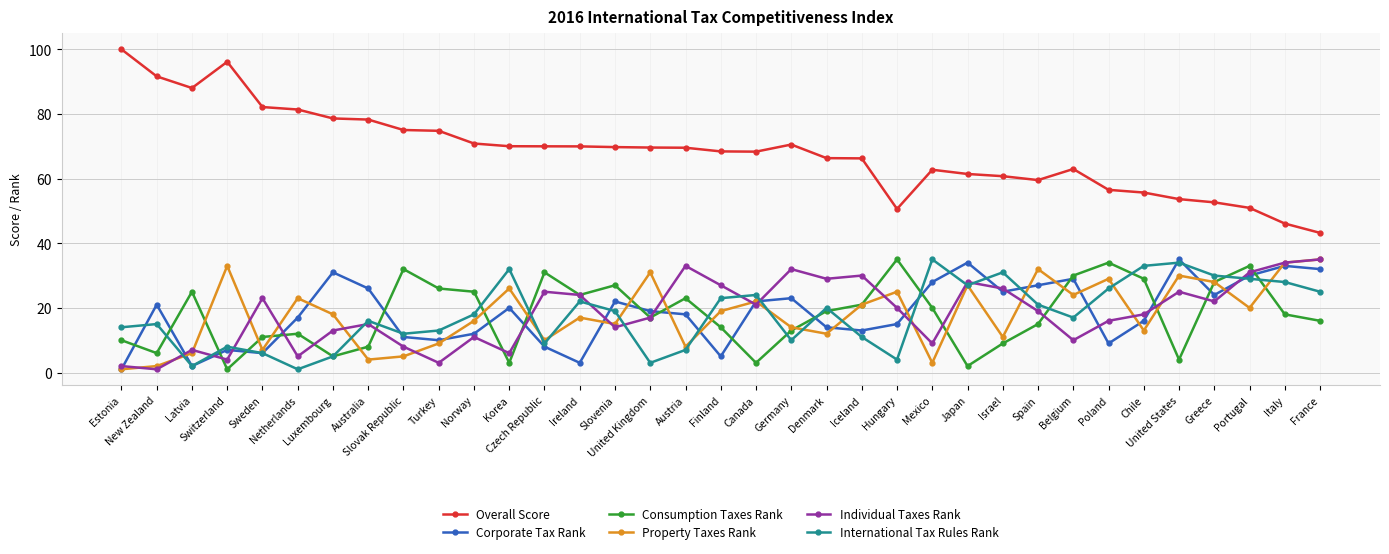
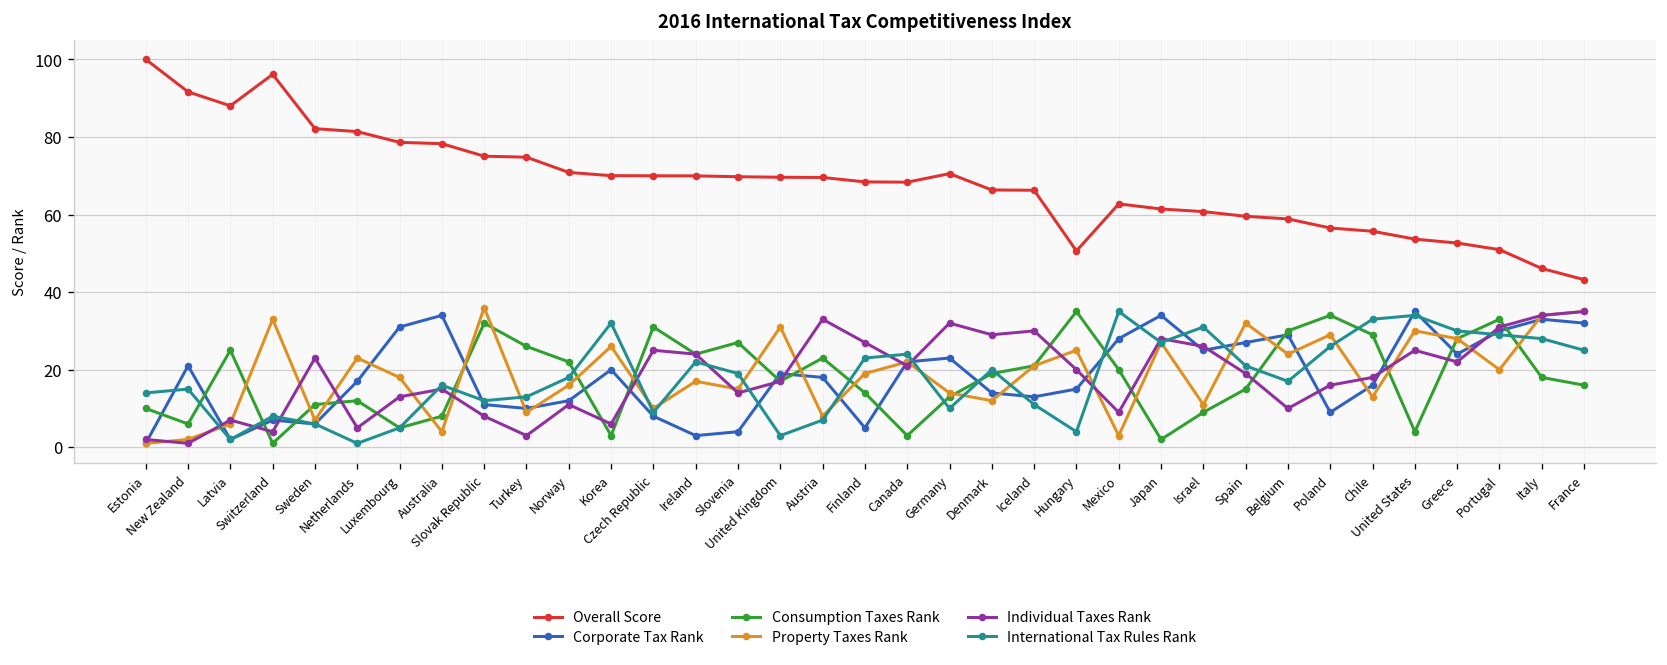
  {
    "Overall Score": {
      "Estonia": 100,
      "New Zealand": 92,
      "Latvia": 88,
      "Switzerland": 96,
      "Sweden": 82,
      "Netherlands": 81,
      "Luxembourg": 79,
      "Australia": 78,
      "Slovak Republic": 75,
      "Turkey": 75,
      "Norway": 71,
      "Korea": 70,
      "Czech Republic": 70,
      "Ireland": 70,
      "Slovenia": 70,
      "United Kingdom": 70,
      "Austria": 70,
      "Finland": 68,
      "Canada": 68,
      "Germany": 71,
      "Denmark": 66,
      "Iceland": 66,
      "Hungary": 51,
      "Mexico": 63,
      "Japan": 61,
      "Israel": 61,
      "Spain": 60,
-     "Belgium": 63,
+     "Belgium": 59,
      "Poland": 57,
      "Chile": 56,
      "United States": 54,
      "Greece": 53,
      "Portugal": 51,
      "Italy": 46,
      "France": 43
    },
    "Corporate Tax Rank": {
      "New Zealand": 21,
      "Switzerland": 7,
      "Netherlands": 17,
      "Luxembourg": 31,
-     "Australia": 26,
+     "Australia": 34,
      "Slovak Republic": 11,
      "Turkey": 10,
      "Norway": 12,
      "Korea": 20,
      "Czech Republic": 8,
      "Ireland": 3,
-     "Slovenia": 22,
+     "Slovenia": 4,
      "United Kingdom": 19,
      "Austria": 18,
      "Finland": 5,
      "Germany": 23,
      "Denmark": 14,
      "Iceland": 13,
      "Hungary": 15,
      "Mexico": 28,
      "Japan": 34,
      "Israel": 25,
      "Spain": 27,
      "Belgium": 29,
      "Poland": 9,
      "Chile": 16,
      "United States": 35,
      "Greece": 24,
      "Portugal": 30,
      "Italy": 33,
      "France": 32
    },
    "Consumption Taxes Rank": {
      "Estonia": 10,
      "New Zealand": 6,
      "Latvia": 25,
      "Switzerland": 1,
      "Sweden": 11,
      "Netherlands": 12,
      "Australia": 8,
      "Slovak Republic": 32,
      "Turkey": 26,
-     "Norway": 25,
+     "Norway": 22,
      "Korea": 3,
      "Czech Republic": 31,
      "Slovenia": 27,
      "Austria": 23,
      "Finland": 14,
      "Canada": 3,
      "Germany": 13,
      "Denmark": 19,
      "Hungary": 35,
      "Mexico": 20,
      "Japan": 2,
      "Israel": 9,
      "Spain": 15,
      "Belgium": 30,
      "Poland": 34,
      "Chile": 29,
      "United States": 4,
      "Portugal": 33,
      "Italy": 18,
      "France": 16
    },
    "Property Taxes Rank": {
      "New Zealand": 2,
      "Latvia": 6,
      "Switzerland": 33,
      "Sweden": 7,
      "Netherlands": 23,
      "Luxembourg": 18,
      "Australia": 4,
-     "Slovak Republic": 5,
+     "Slovak Republic": 36,
      "Turkey": 9,
      "Norway": 16,
      "Korea": 26,
      "Czech Republic": 10,
      "Ireland": 17,
      "Slovenia": 15,
      "United Kingdom": 31,
      "Austria": 8,
      "Finland": 19,
      "Germany": 14,
      "Denmark": 12,
      "Hungary": 25,
      "Mexico": 3,
      "Israel": 11,
      "Spain": 32,
      "Belgium": 24,
      "Poland": 29,
      "Chile": 13,
      "United States": 30,
      "Portugal": 20
    },
    "Individual Taxes Rank": {
      "Estonia": 2,
      "New Zealand": 1,
      "Latvia": 7,
      "Switzerland": 4,
      "Sweden": 23,
      "Netherlands": 5,
      "Luxembourg": 13,
      "Australia": 15,
      "Slovak Republic": 8,
      "Turkey": 3,
      "Norway": 11,
      "Korea": 6,
      "Czech Republic": 25,
      "Slovenia": 14,
      "Austria": 33,
      "Finland": 27,
      "Canada": 21,
      "Germany": 32,
      "Denmark": 29,
      "Iceland": 30,
      "Hungary": 20,
      "Mexico": 9,
      "Japan": 28,
      "Israel": 26,
      "Spain": 19,
      "Belgium": 10,
      "Poland": 16,
      "Chile": 18,
      "United States": 25,
      "Greece": 22,
      "Portugal": 31
    },
    "International Tax Rules Rank": {
      "Estonia": 14,
      "New Zealand": 15,
      "Switzerland": 8,
      "Netherlands": 1,
      "Australia": 16,
      "Slovak Republic": 12,
      "Turkey": 13,
      "Norway": 18,
      "Korea": 32,
      "Czech Republic": 9,
      "Ireland": 22,
      "Slovenia": 19,
      "United Kingdom": 3,
      "Austria": 7,
      "Finland": 23,
      "Canada": 24,
      "Germany": 10,
      "Denmark": 20,
      "Iceland": 11,
      "Hungary": 4,
      "Mexico": 35,
      "Israel": 31,
      "Spain": 21,
      "Belgium": 17,
      "Poland": 26,
      "Chile": 33,
      "United States": 34,
      "Greece": 30,
      "Portugal": 29,
      "Italy": 28,
      "France": 25
    }
  }
